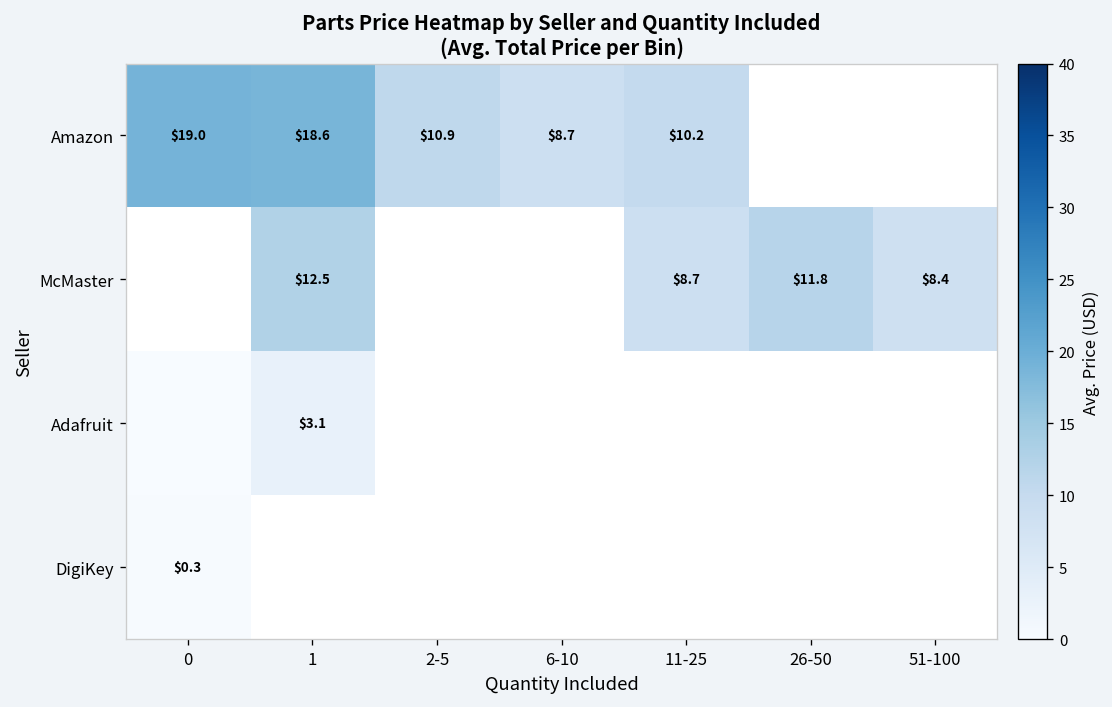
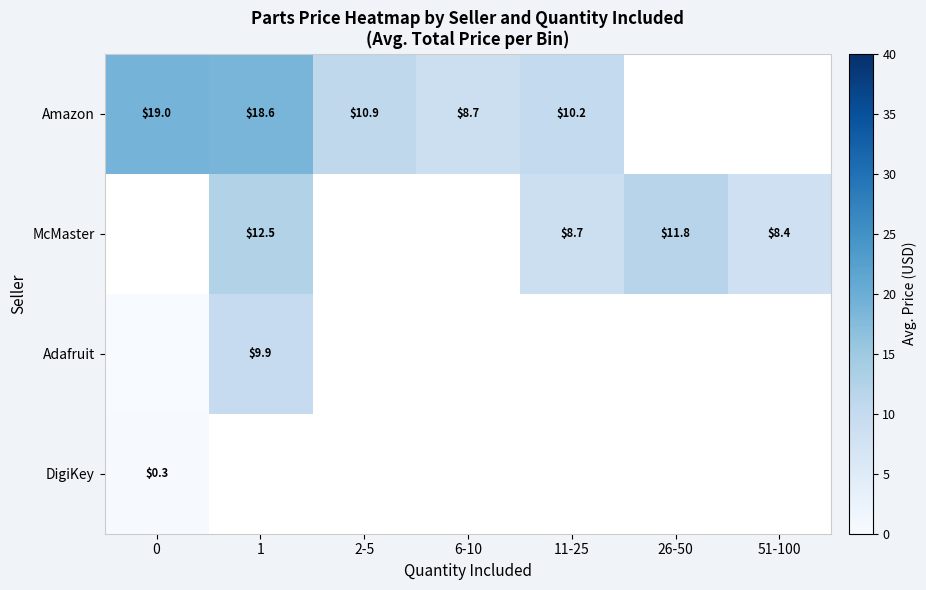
  {
    "Amazon": {
      "0": "$19.0",
      "1": "$18.6",
      "2-5": "$10.9",
      "6-10": "$8.7",
      "11-25": "$10.2"
    },
    "McMaster": {
      "1": "$12.5",
      "11-25": "$8.7",
      "26-50": "$11.8",
      "51-100": "$8.4"
    },
    "Adafruit": {
-     "1": "$3.1"
+     "1": "$9.9"
    },
    "DigiKey": {
      "0": "$0.3"
    }
  }
